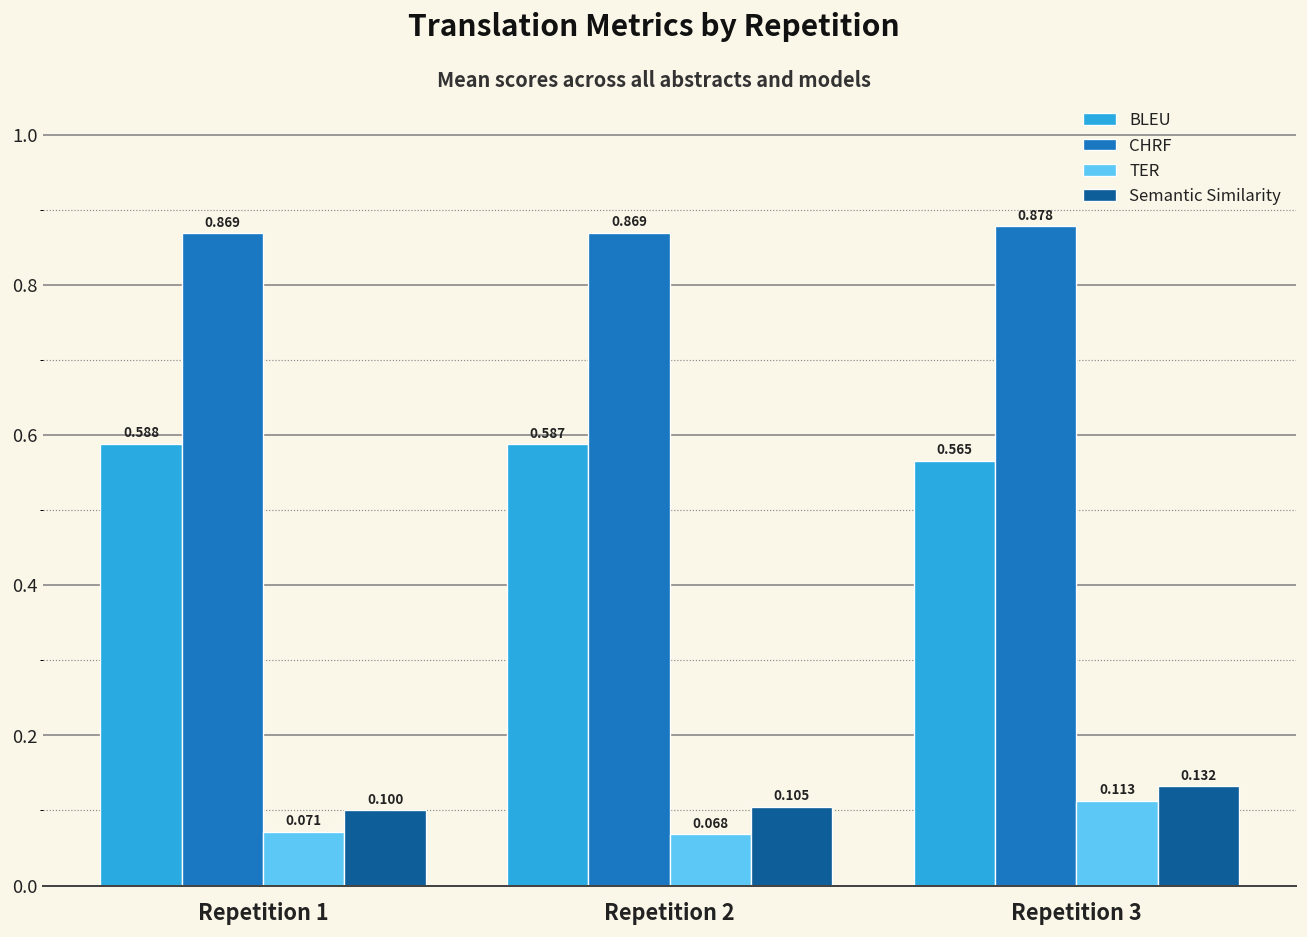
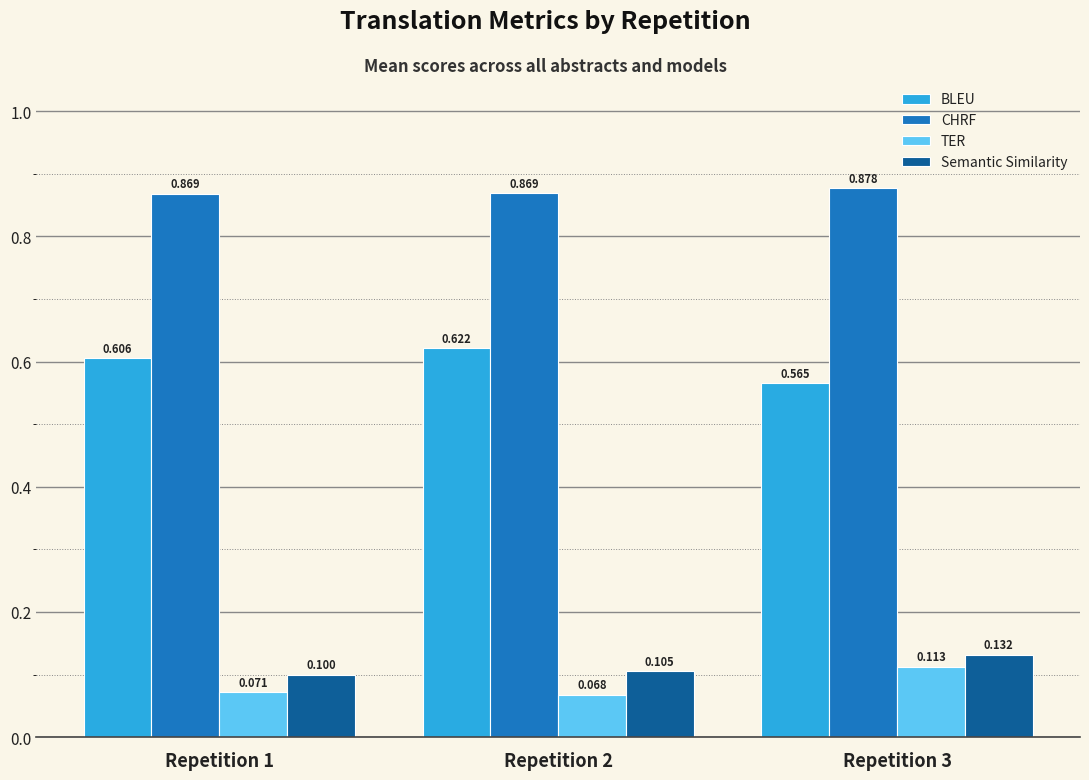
  {
    "BLEU": {
-     "Repetition 1": 0.588,
-     "Repetition 2": 0.587,
+     "Repetition 1": 0.606,
+     "Repetition 2": 0.622,
      "Repetition 3": 0.565
    },
    "TER": {
      "Repetition 1": 0.071,
      "Repetition 2": 0.068,
      "Repetition 3": 0.113
    }
  }
